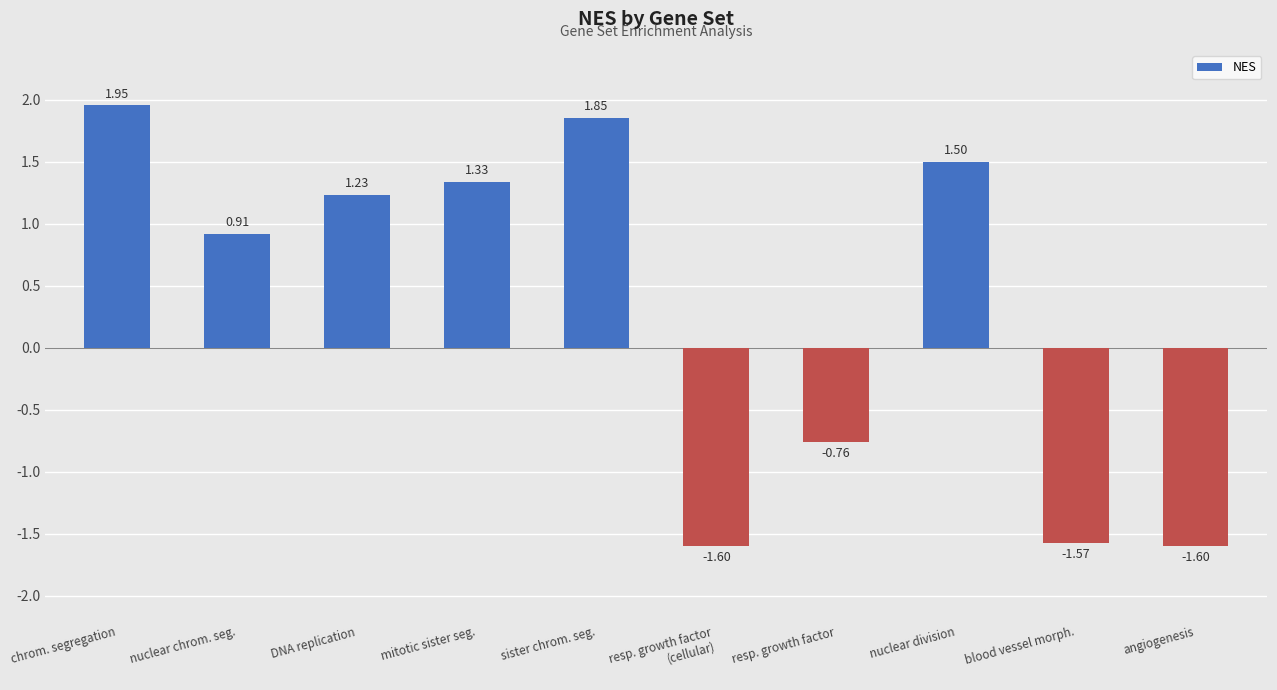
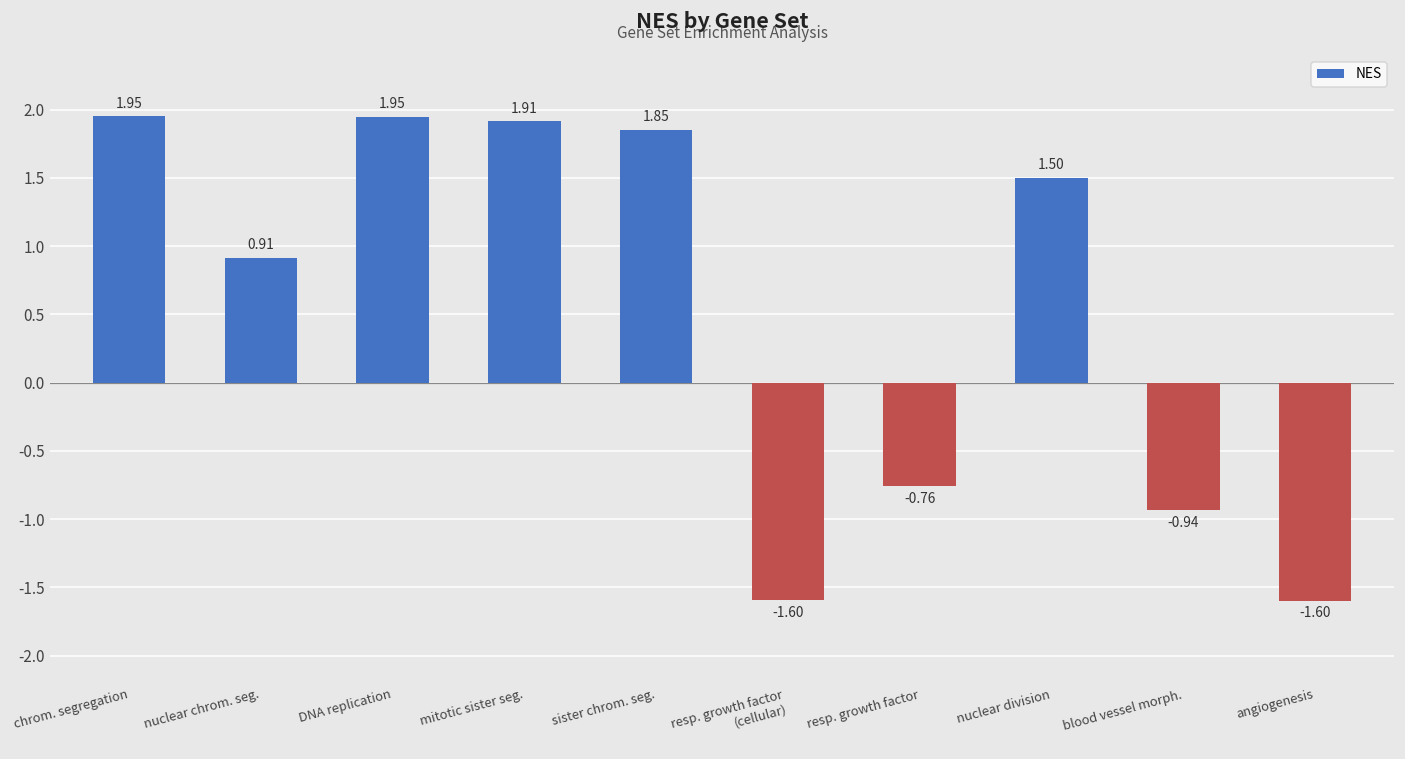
  {
    "chrom. segregation": 1.95,
    "nuclear chrom. seg.": 0.91,
-   "DNA replication": 1.23,
-   "mitotic sister seg.": 1.33,
+   "DNA replication": 1.95,
+   "mitotic sister seg.": 1.91,
    "sister chrom. seg.": 1.85,
    "resp. growth factor (cellular)": -1.60,
    "resp. growth factor": -0.76,
    "nuclear division": 1.50,
-   "blood vessel morph.": -1.57,
+   "blood vessel morph.": -0.94,
    "angiogenesis": -1.60
  }
